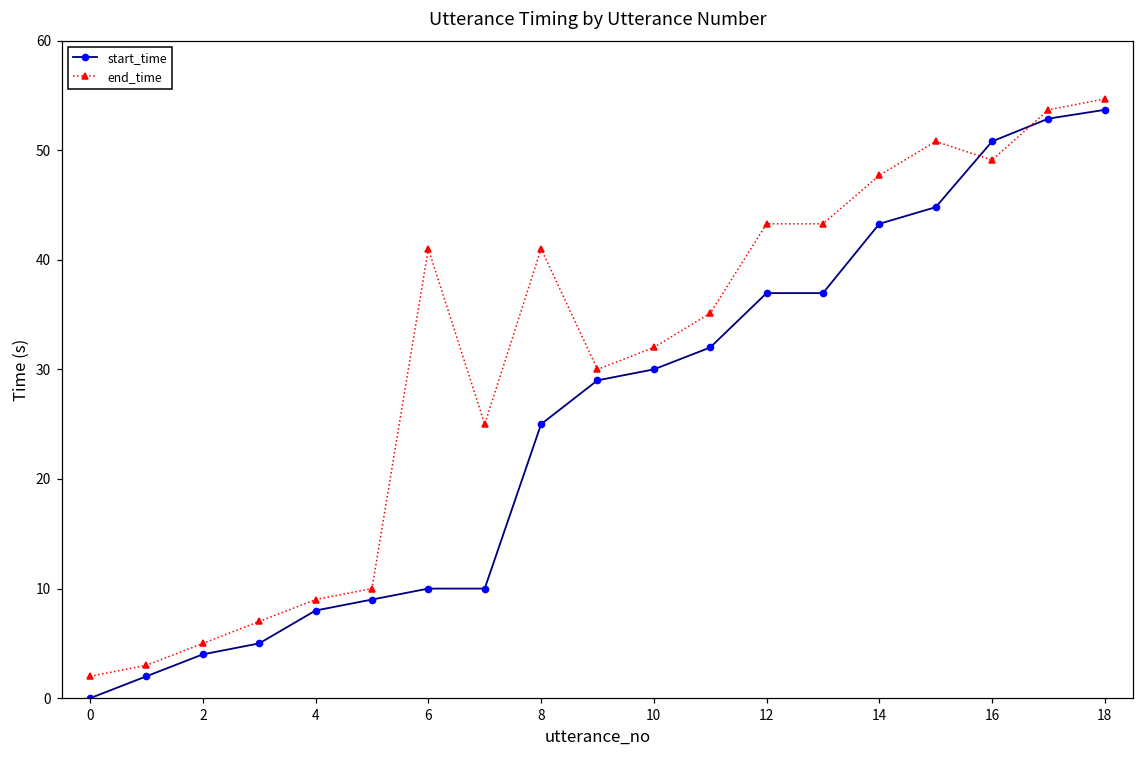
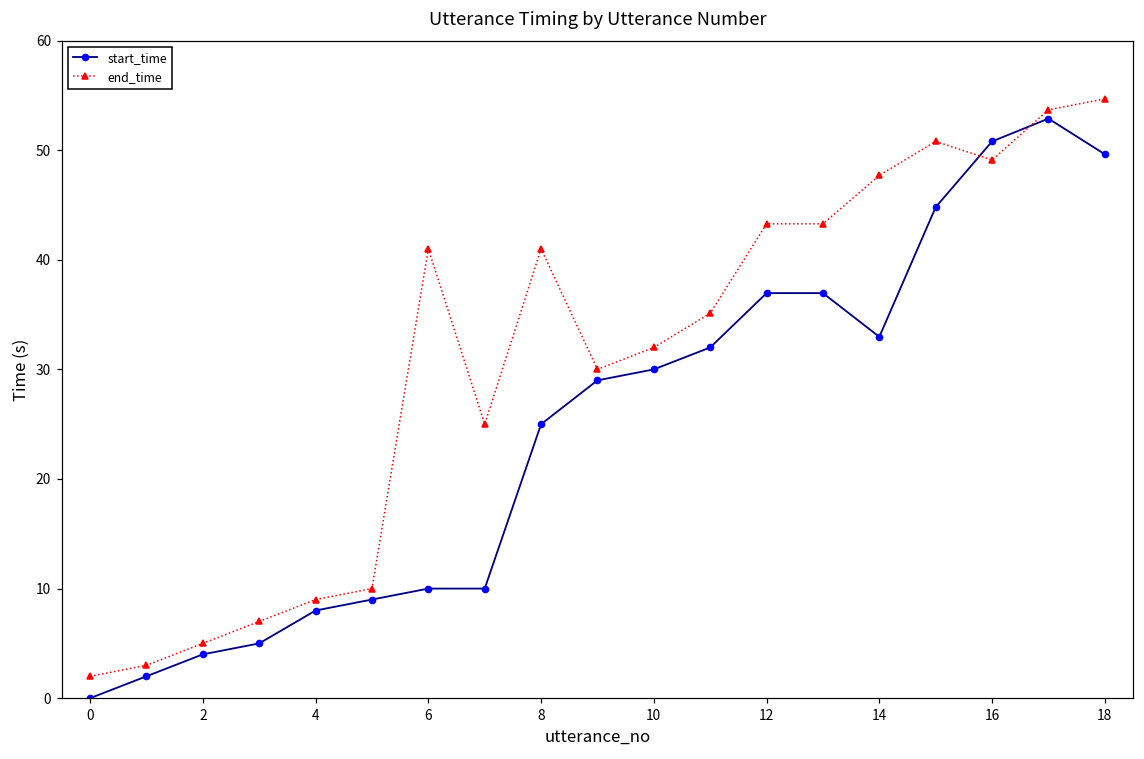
  {
    "start_time": {
      "0": 0,
      "2": 4,
      "4": 8,
      "6": 10,
      "8": 25,
      "10": 30,
      "12": 37,
-     "14": 43,
+     "14": 33,
      "16": 51,
-     "18": 54
+     "18": 50
    },
    "end_time": {
      "0": 2,
      "2": 5,
      "4": 9,
      "6": 41,
      "8": 41,
      "10": 32,
      "12": 43,
      "14": 48,
      "16": 49,
      "18": 55
    }
  }
